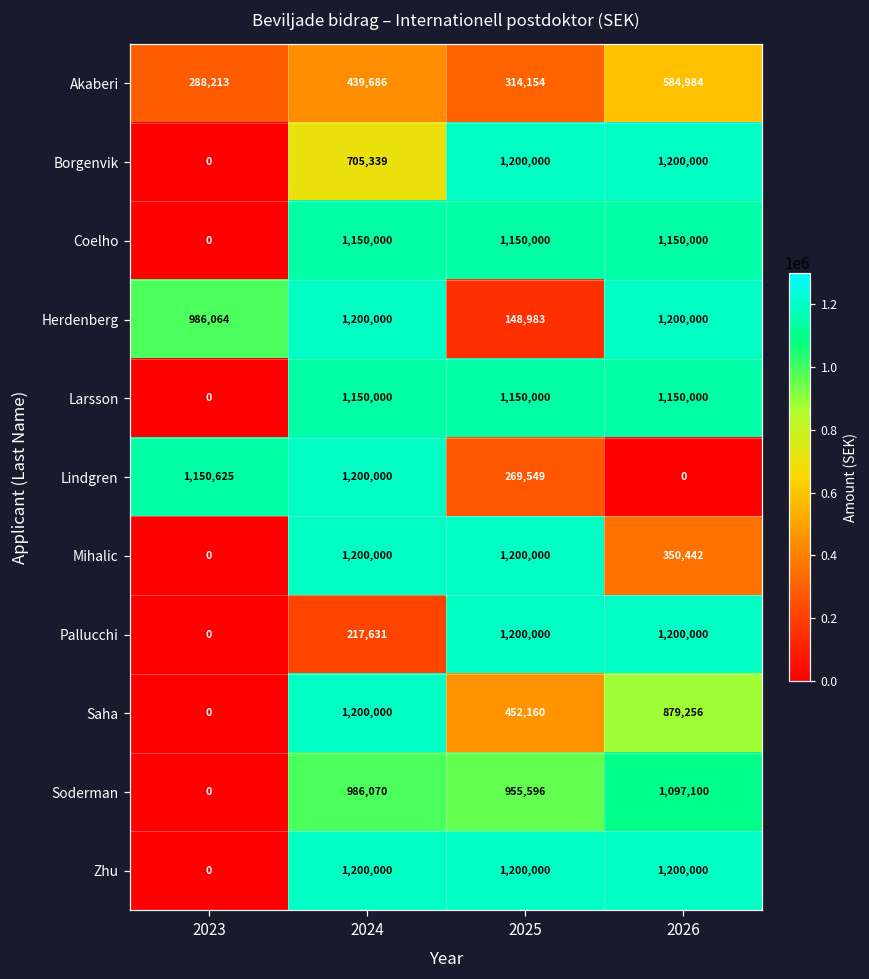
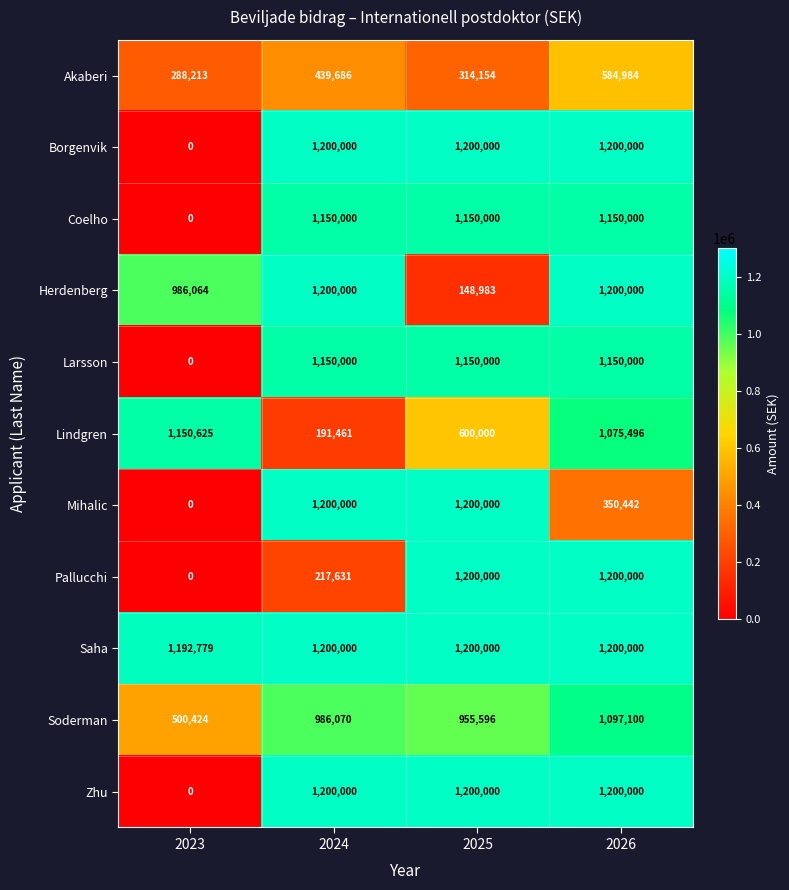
  {
    "Akaberi": {
      "2023": "288,213",
      "2024": "439,686",
      "2025": "314,154",
      "2026": "584,984"
    },
    "Borgenvik": {
      "2023": "0",
-     "2024": "705,339",
+     "2024": "1,200,000",
      "2025": "1,200,000",
      "2026": "1,200,000"
    },
    "Coelho": {
      "2023": "0",
      "2024": "1,150,000",
      "2025": "1,150,000",
      "2026": "1,150,000"
    },
    "Herdenberg": {
      "2023": "986,064",
      "2024": "1,200,000",
      "2025": "148,983",
      "2026": "1,200,000"
    },
    "Larsson": {
      "2023": "0",
      "2024": "1,150,000",
      "2025": "1,150,000",
      "2026": "1,150,000"
    },
    "Lindgren": {
      "2023": "1,150,625",
-     "2024": "1,200,000",
-     "2025": "269,549",
-     "2026": "0"
+     "2024": "191,461",
+     "2025": "600,000",
+     "2026": "1,075,496"
    },
    "Mihalic": {
      "2023": "0",
      "2024": "1,200,000",
      "2025": "1,200,000",
      "2026": "350,442"
    },
    "Pallucchi": {
      "2023": "0",
      "2024": "217,631",
      "2025": "1,200,000",
      "2026": "1,200,000"
    },
    "Saha": {
-     "2023": "0",
+     "2023": "1,192,779",
      "2024": "1,200,000",
-     "2025": "452,160",
-     "2026": "879,256"
+     "2025": "1,200,000",
+     "2026": "1,200,000"
    },
    "Soderman": {
-     "2023": "0",
+     "2023": "500,424",
      "2024": "986,070",
      "2025": "955,596",
      "2026": "1,097,100"
    },
    "Zhu": {
      "2023": "0",
      "2024": "1,200,000",
      "2025": "1,200,000",
      "2026": "1,200,000"
    }
  }
